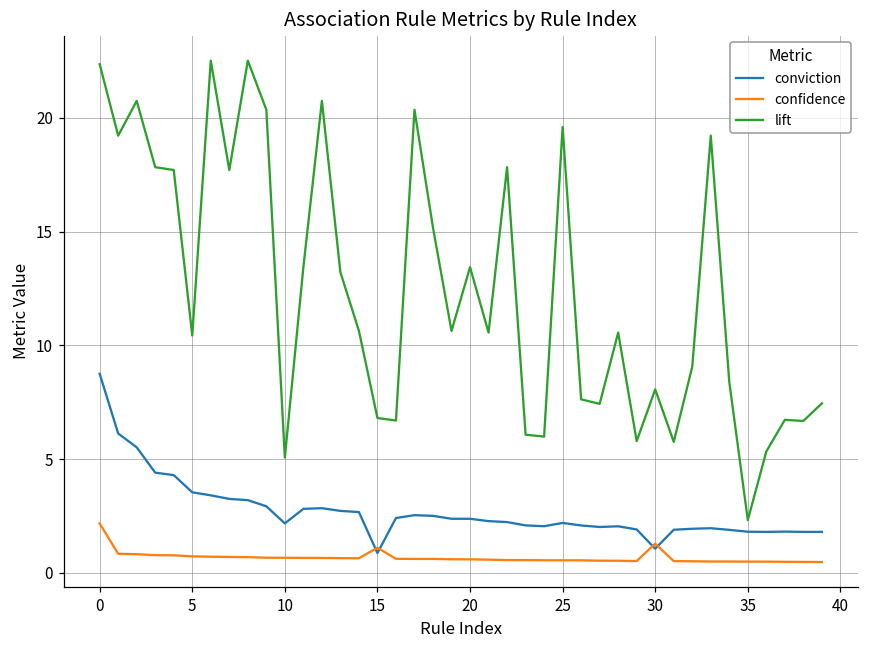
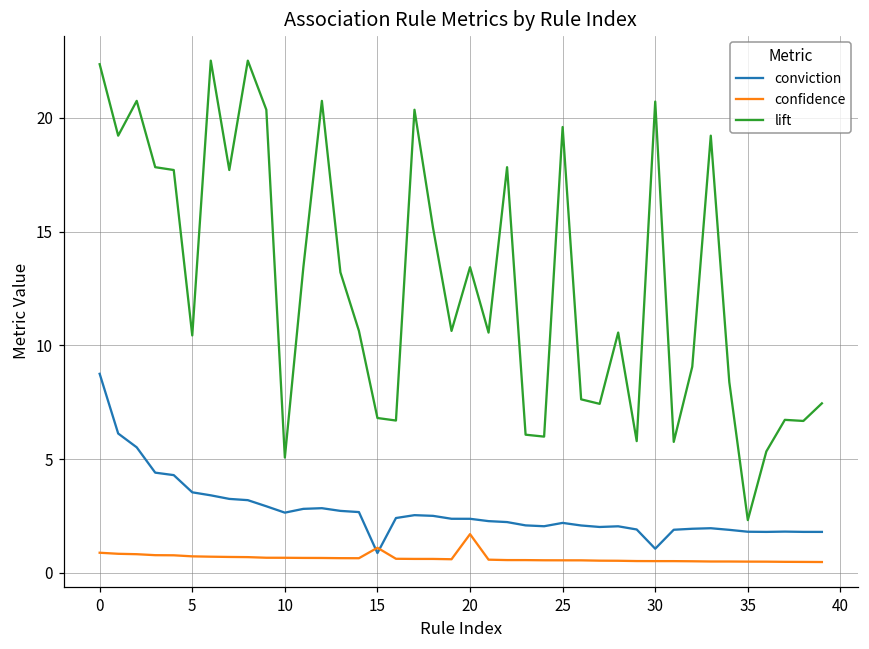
  {
    "conviction": {
      "0": 8.8,
      "5": 3.5,
-     "10": 2.2,
+     "10": 2.7,
      "15": 0.9,
      "20": 2.4,
      "25": 2.2,
      "30": 1.1,
      "35": 1.8
    },
    "confidence": {
-     "0": 2.2,
+     "0": 0.9,
      "5": 0.7,
      "10": 0.7,
      "15": 1.1,
-     "20": 0.6,
+     "20": 1.7,
      "25": 0.6,
-     "30": 1.3,
+     "30": 0.5,
      "35": 0.5
    },
    "lift": {
      "0": 22.4,
      "5": 10.4,
      "10": 5.1,
      "15": 6.8,
      "20": 13.4,
      "25": 19.6,
-     "30": 8.1,
+     "30": 20.7,
      "35": 2.3
    }
  }
